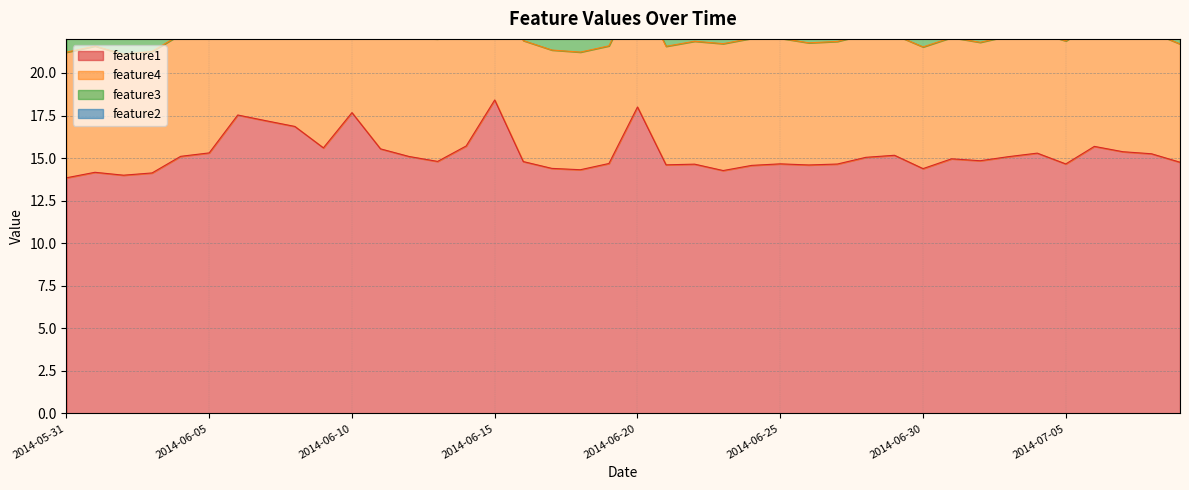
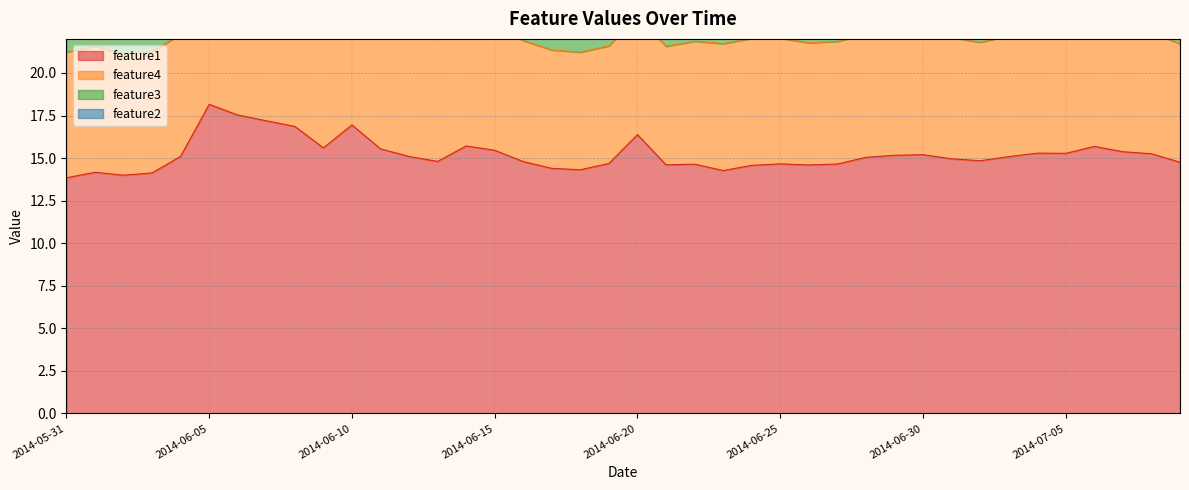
  {
    "feature1": {
      "2014-05-31": 13.8,
-     "2014-06-05": 15.3,
-     "2014-06-10": 17.7,
-     "2014-06-15": 18.4,
-     "2014-06-20": 18.0,
+     "2014-06-05": 18.2,
+     "2014-06-10": 16.9,
+     "2014-06-15": 15.5,
+     "2014-06-20": 16.4,
      "2014-06-25": 14.7,
-     "2014-06-30": 14.4,
-     "2014-07-05": 14.7
+     "2014-06-30": 15.2,
+     "2014-07-05": 15.3
    },
    "feature4": {
      "2014-05-31": 7.4,
      "2014-06-25": 7.4
    }
  }
